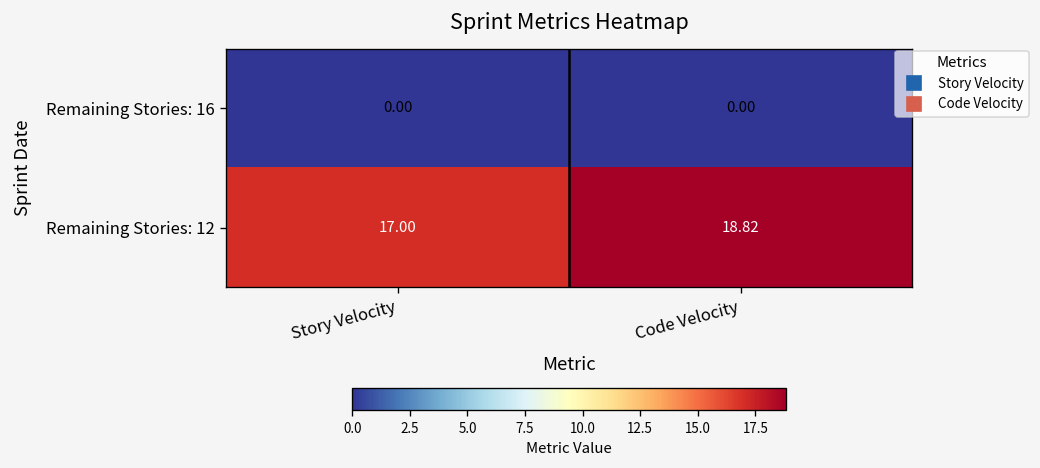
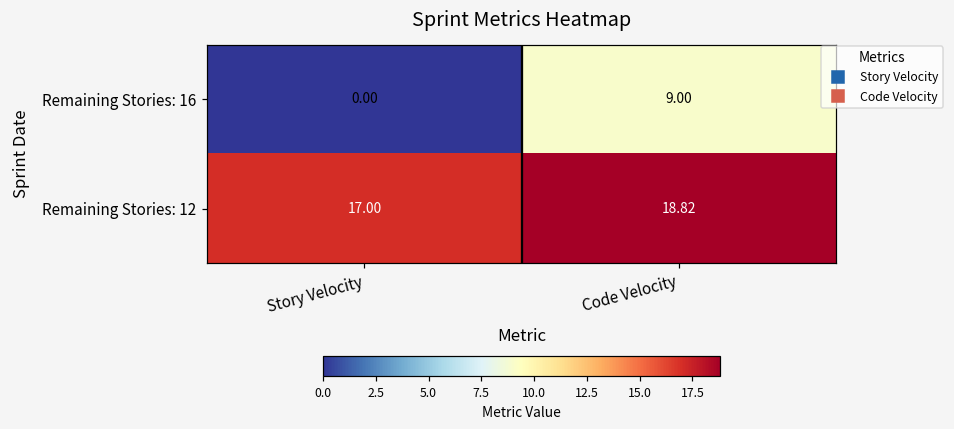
  {
    "Remaining Stories: 16": {
      "Story Velocity": 0.00,
-     "Code Velocity": 0.00
+     "Code Velocity": 9.00
    },
    "Remaining Stories: 12": {
      "Story Velocity": 17.00,
      "Code Velocity": 18.82
    }
  }
